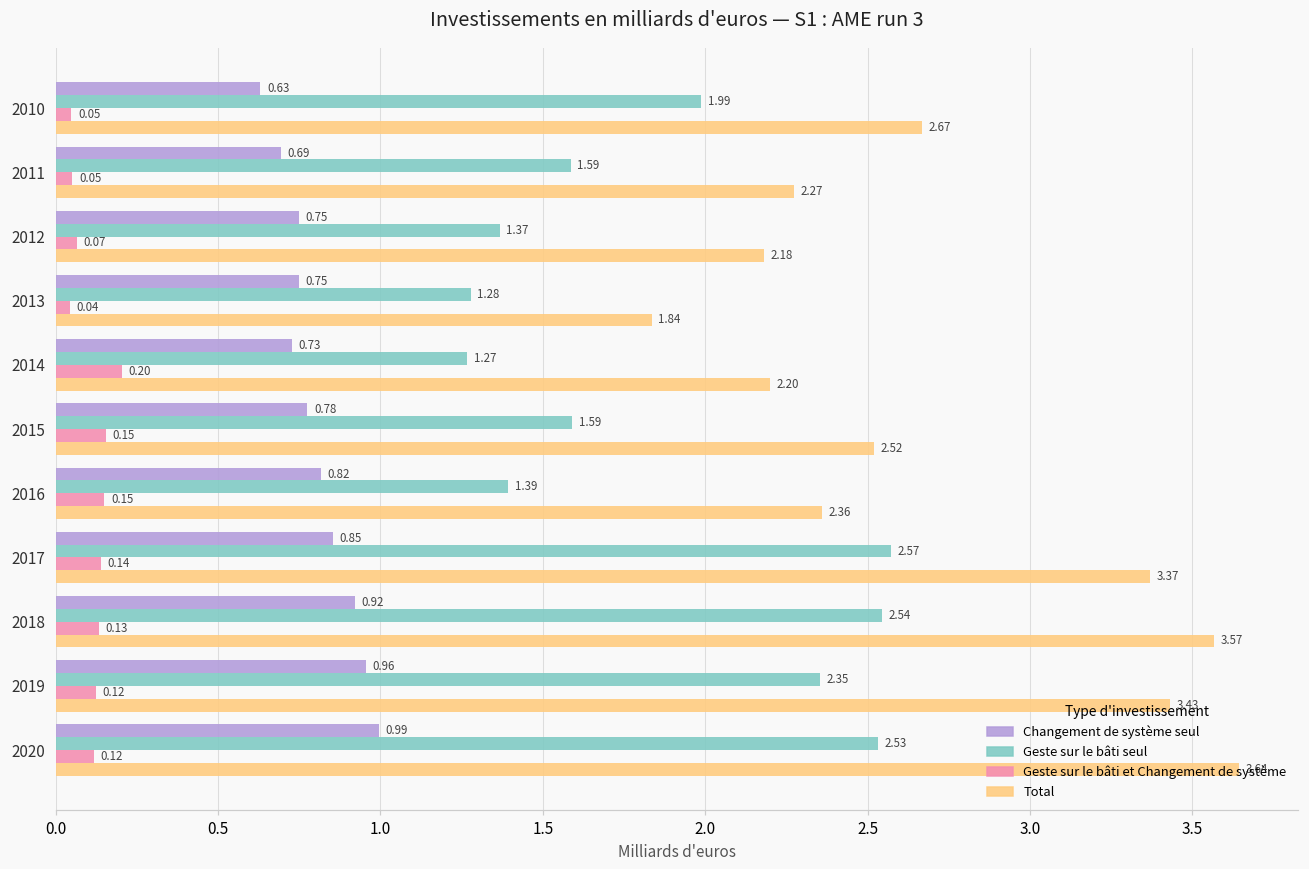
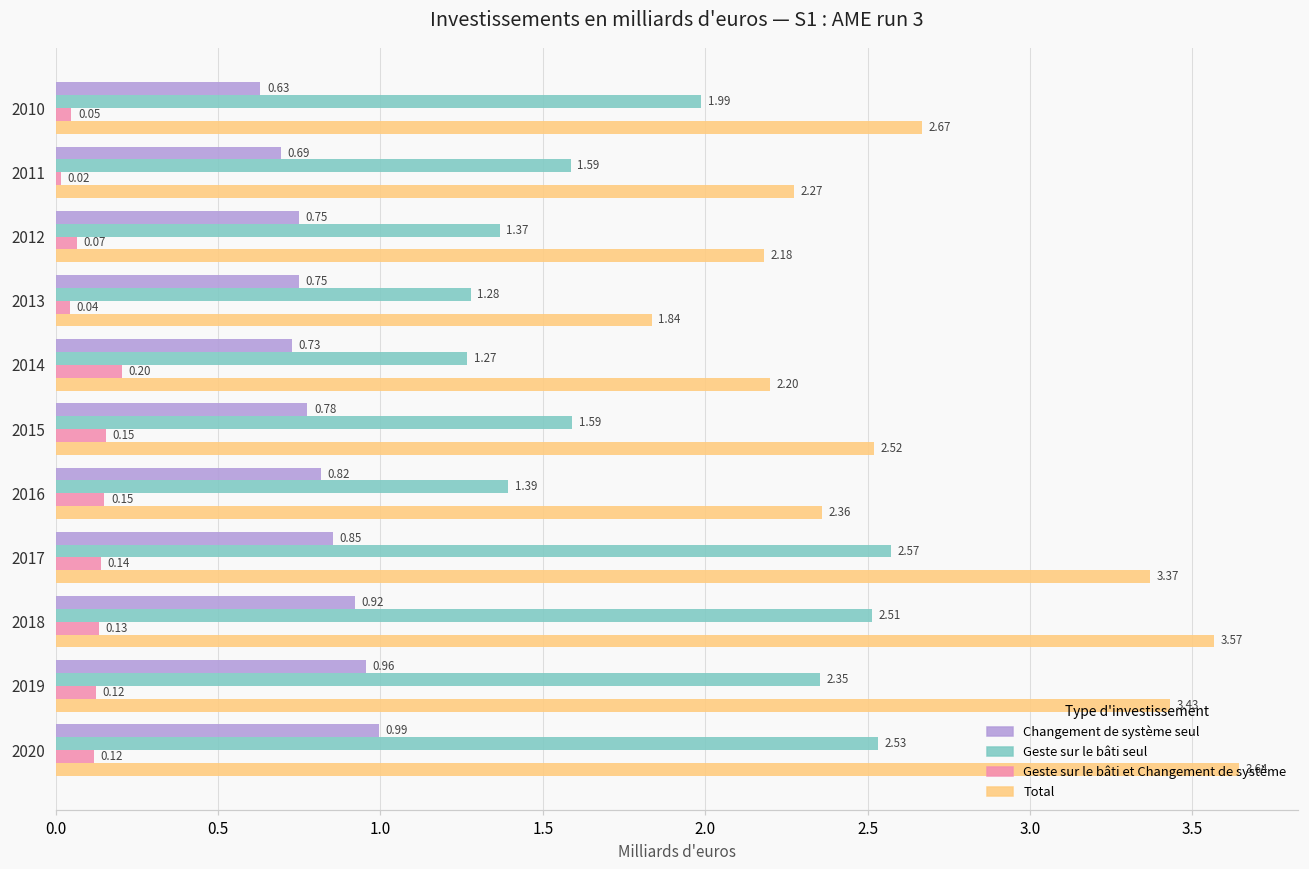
  {
    "Changement de système seul": {
      "2010": 0.63,
      "2011": 0.69,
      "2012": 0.75,
      "2013": 0.75,
      "2014": 0.73,
      "2015": 0.78,
      "2016": 0.82,
      "2017": 0.85,
      "2018": 0.92,
      "2019": 0.96,
      "2020": 0.99
    },
    "Geste sur le bâti seul": {
      "2010": 1.99,
      "2011": 1.59,
      "2012": 1.37,
      "2013": 1.28,
      "2014": 1.27,
      "2015": 1.59,
      "2016": 1.39,
      "2017": 2.57,
-     "2018": 2.54,
+     "2018": 2.51,
      "2019": 2.35,
      "2020": 2.53
    },
    "Geste sur le bâti et Changement de système": {
      "2010": 0.05,
-     "2011": 0.05,
+     "2011": 0.02,
      "2012": 0.07,
      "2013": 0.04,
      "2014": 0.20,
      "2015": 0.15,
      "2016": 0.15,
      "2017": 0.14,
      "2018": 0.13,
      "2019": 0.12,
      "2020": 0.12
    },
    "Total": {
      "2010": 2.67,
      "2011": 2.27,
      "2012": 2.18,
      "2013": 1.84,
      "2014": 2.20,
      "2015": 2.52,
      "2016": 2.36,
      "2017": 3.37,
      "2018": 3.57,
      "2019": 3.43,
      "2020": 3.64
    }
  }
